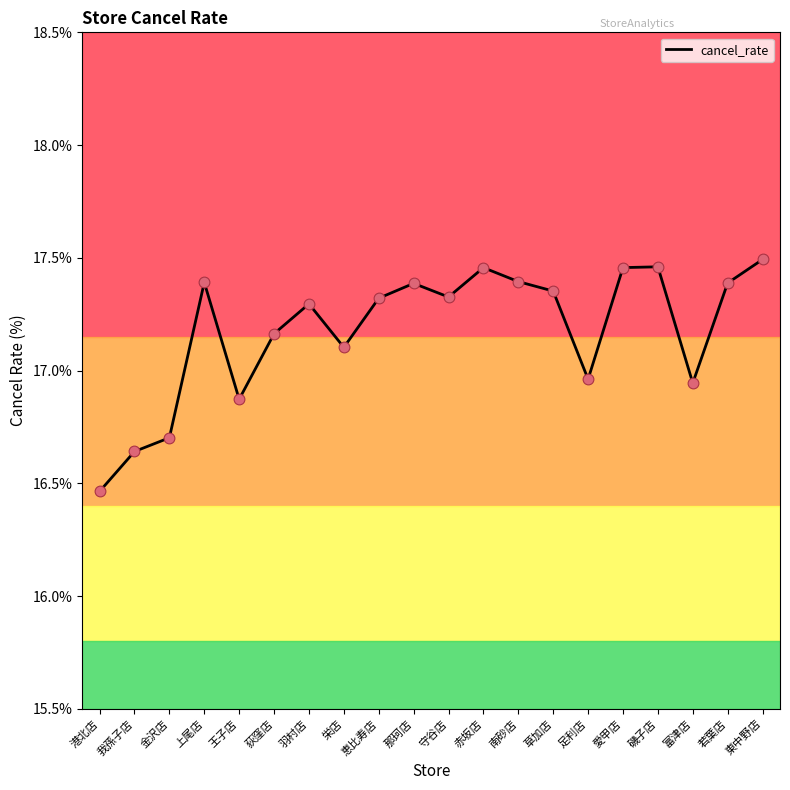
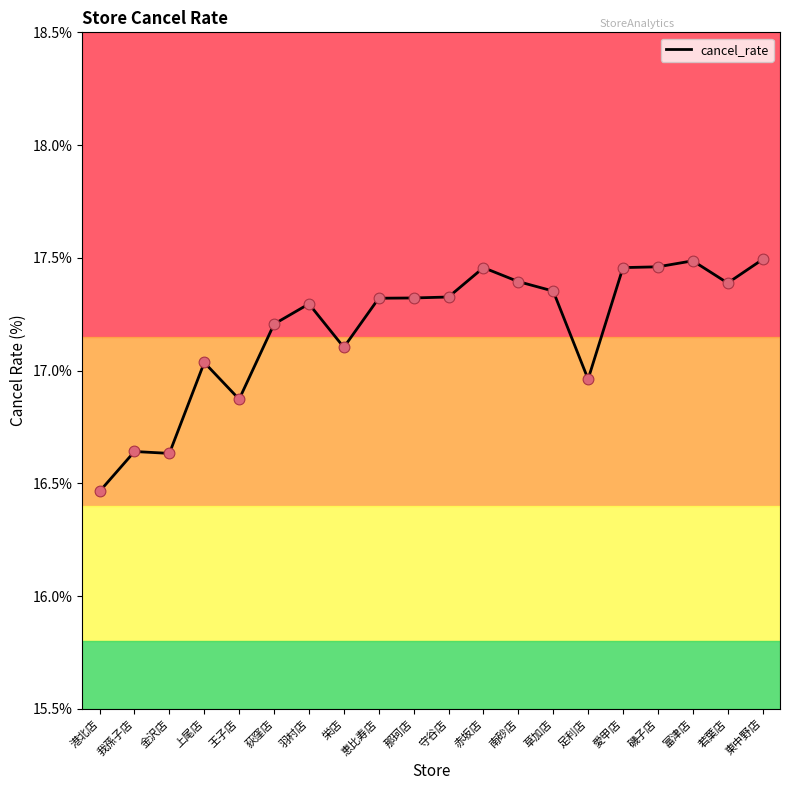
  {
    "港北店": "16.46%",
    "我孫子店": "16.64%",
-   "金沢店": "16.70%",
-   "上尾店": "17.39%",
+   "金沢店": "16.63%",
+   "上尾店": "17.04%",
    "王子店": "16.87%",
-   "荻窪店": "17.16%",
+   "荻窪店": "17.21%",
    "羽村店": "17.30%",
    "栄店": "17.10%",
    "恵比寿店": "17.32%",
-   "那珂店": "17.39%",
+   "那珂店": "17.32%",
    "守谷店": "17.33%",
    "赤坂店": "17.46%",
    "南砂店": "17.39%",
    "草加店": "17.35%",
    "足利店": "16.96%",
    "愛甲店": "17.46%",
    "磯子店": "17.46%",
-   "富津店": "16.94%",
+   "富津店": "17.49%",
    "若葉店": "17.39%",
    "東中野店": "17.49%"
  }
